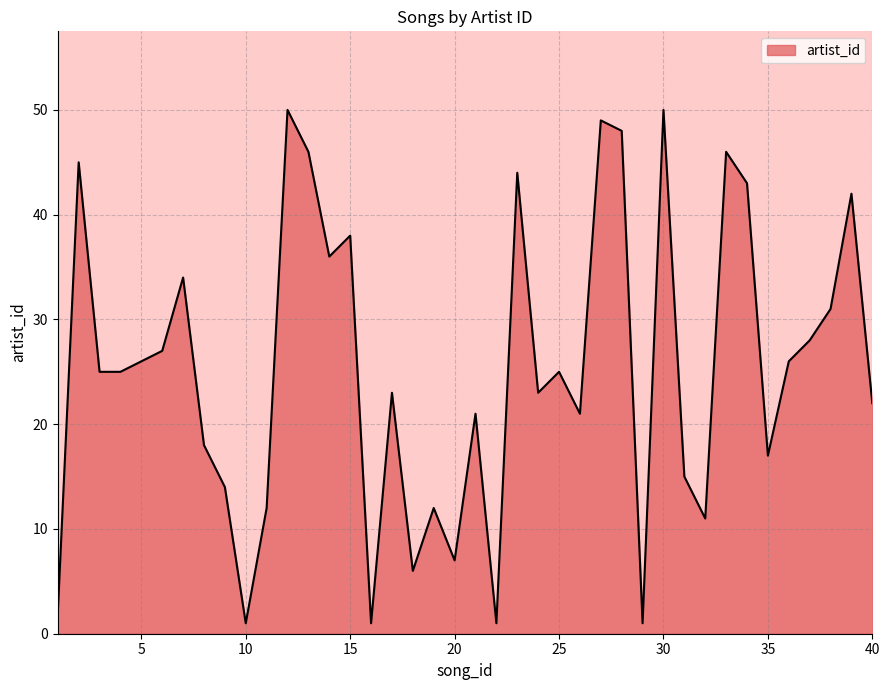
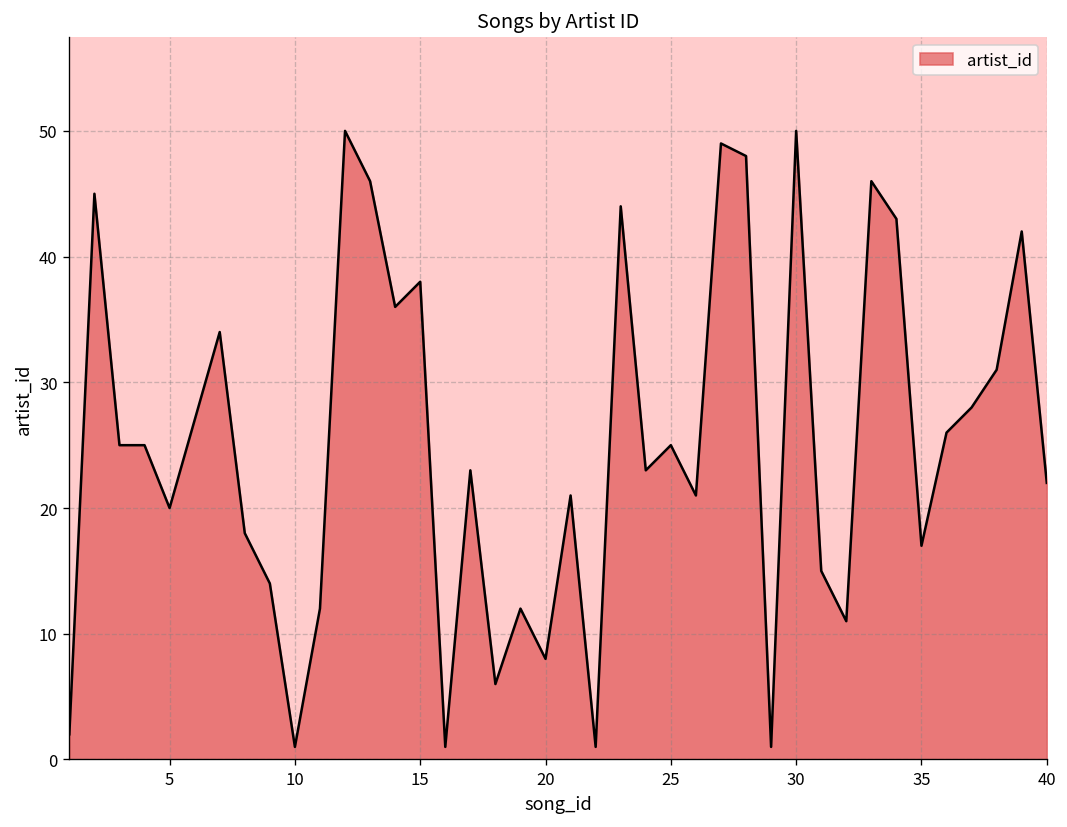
  {
-   "5": 26,
+   "5": 20,
    "10": 1,
    "15": 38,
-   "20": 7,
+   "20": 8,
    "25": 25,
    "30": 50,
    "35": 17,
    "40": 22
  }
